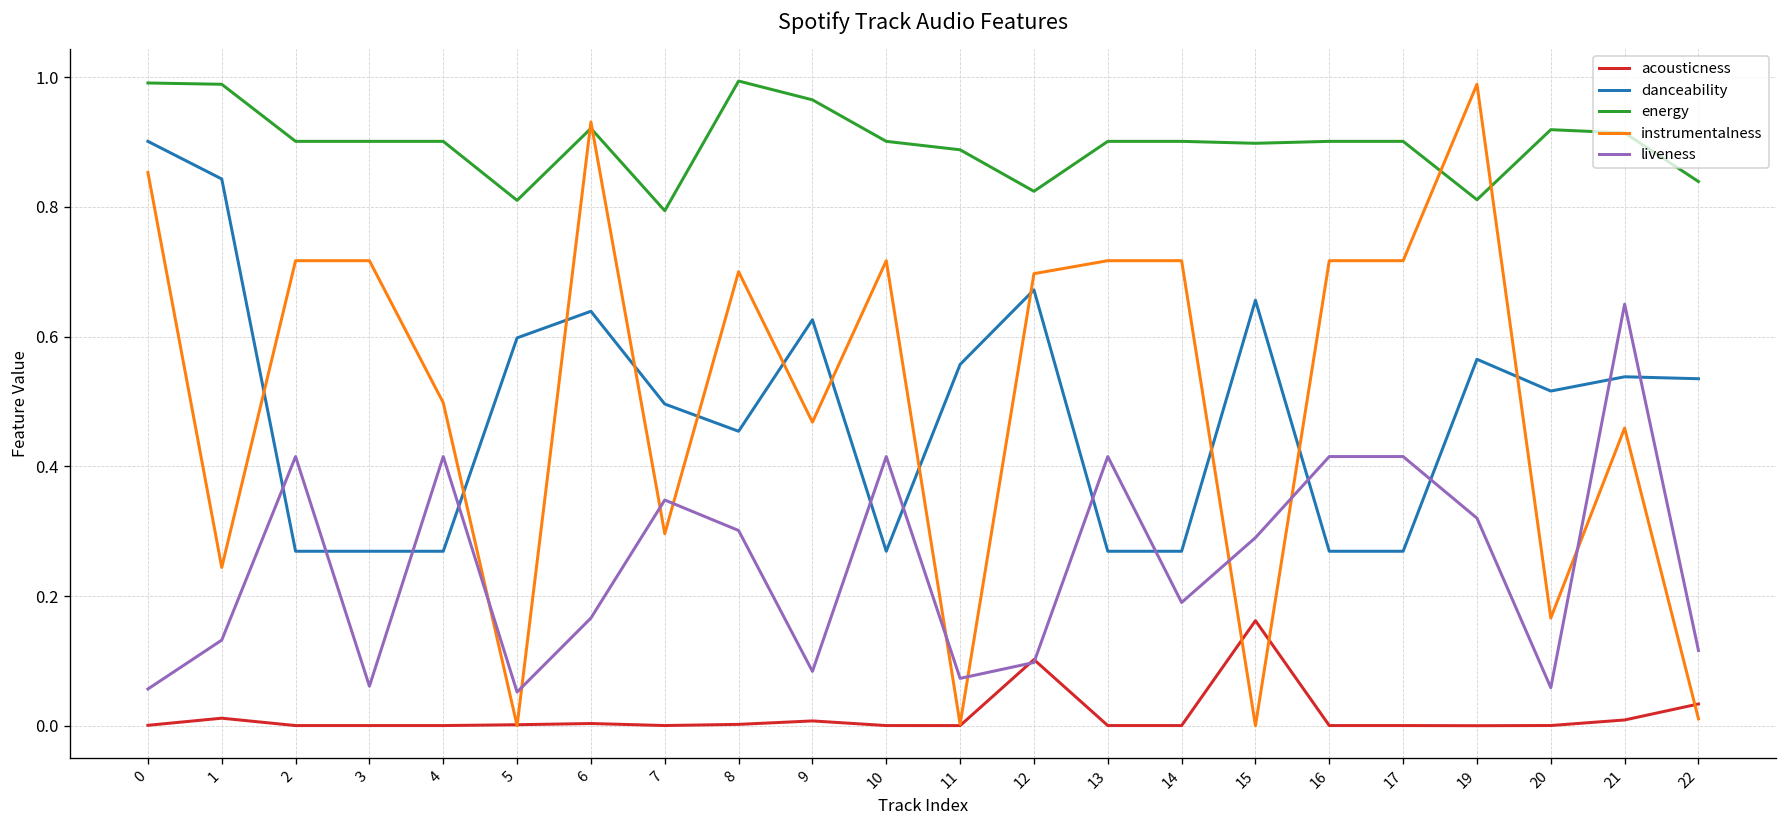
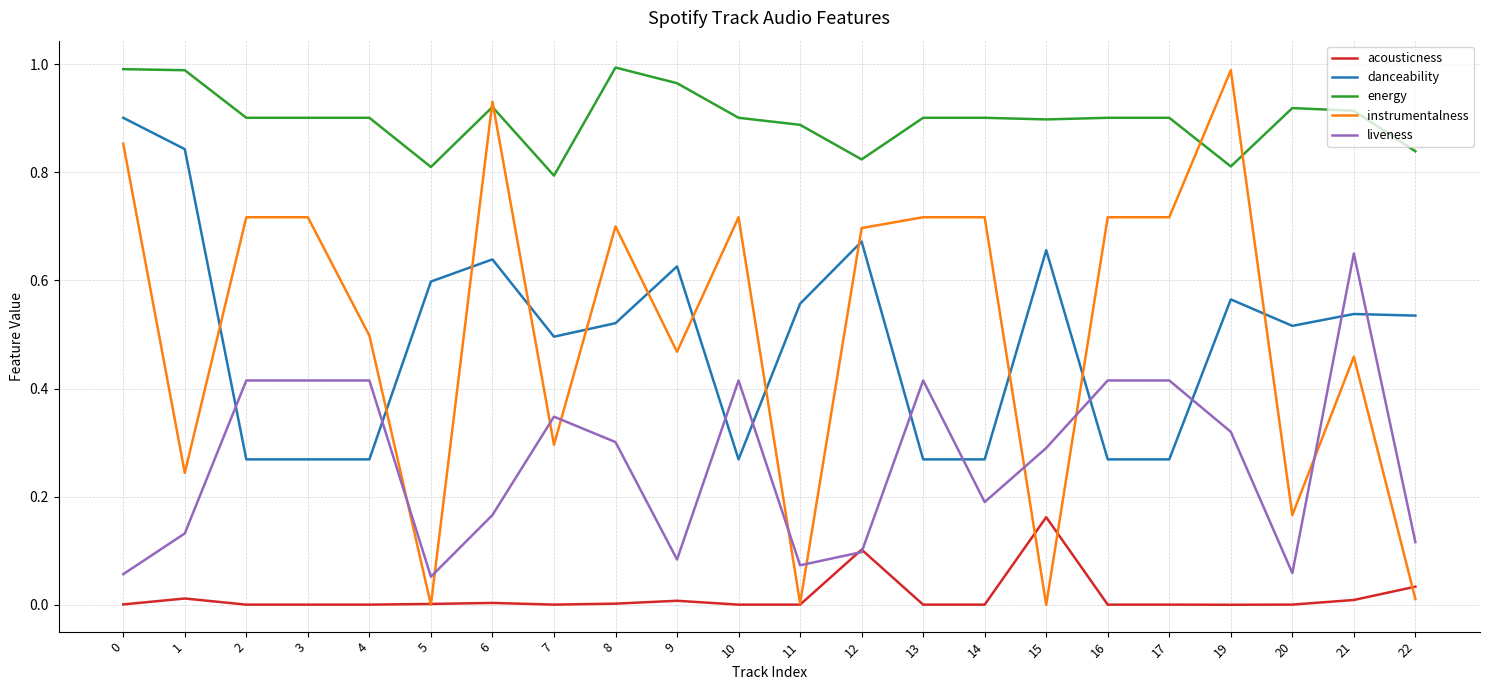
  {
    "acousticness": {
      "0": 0.00,
      "1": 0.01,
      "2": 0.00,
      "3": 0.00,
      "4": 0.00,
      "6": 0.00,
      "7": 0.00,
      "8": 0.00,
      "9": 0.01,
      "10": 0.00,
      "13": 0.00,
      "14": 0.00,
      "15": 0.16,
      "16": 0.00,
      "17": 0.00,
      "19": 0.00,
      "20": 0.00,
      "21": 0.01,
      "22": 0.03
    },
    "danceability": {
      "0": 0.90,
      "1": 0.84,
      "2": 0.27,
      "3": 0.27,
      "4": 0.27,
      "5": 0.60,
      "6": 0.64,
      "7": 0.50,
-     "8": 0.45,
+     "8": 0.52,
      "9": 0.63,
      "10": 0.27,
      "11": 0.56,
      "12": 0.67,
      "13": 0.27,
      "14": 0.27,
      "15": 0.66,
      "16": 0.27,
      "17": 0.27,
      "19": 0.57,
      "20": 0.52,
      "21": 0.54,
      "22": 0.54
    },
    "energy": {
      "0": 0.99,
      "1": 0.99,
      "2": 0.90,
      "3": 0.90,
      "4": 0.90,
      "5": 0.81,
      "6": 0.92,
      "7": 0.79,
      "8": 0.99,
      "9": 0.97,
      "10": 0.90,
      "11": 0.89,
      "12": 0.82,
      "13": 0.90,
      "14": 0.90,
      "15": 0.90,
      "16": 0.90,
      "17": 0.90,
      "19": 0.81,
      "20": 0.92,
      "22": 0.84
    },
    "instrumentalness": {
      "0": 0.85,
      "1": 0.24,
      "2": 0.72,
      "3": 0.72,
      "4": 0.50,
      "6": 0.93,
      "7": 0.30,
      "8": 0.70,
      "9": 0.47,
      "10": 0.72,
      "12": 0.70,
      "13": 0.72,
      "14": 0.72,
      "15": 0.00,
      "16": 0.72,
      "17": 0.72,
      "19": 0.99,
      "20": 0.17,
      "21": 0.46,
      "22": 0.01
    },
    "liveness": {
      "0": 0.06,
      "1": 0.13,
      "2": 0.42,
-     "3": 0.06,
+     "3": 0.42,
      "4": 0.42,
      "5": 0.05,
      "6": 0.17,
      "7": 0.35,
      "8": 0.30,
      "9": 0.08,
      "10": 0.42,
      "11": 0.07,
      "13": 0.42,
      "14": 0.19,
      "15": 0.29,
      "16": 0.42,
      "17": 0.42,
      "19": 0.32,
      "20": 0.06,
      "21": 0.65,
      "22": 0.12
    }
  }
